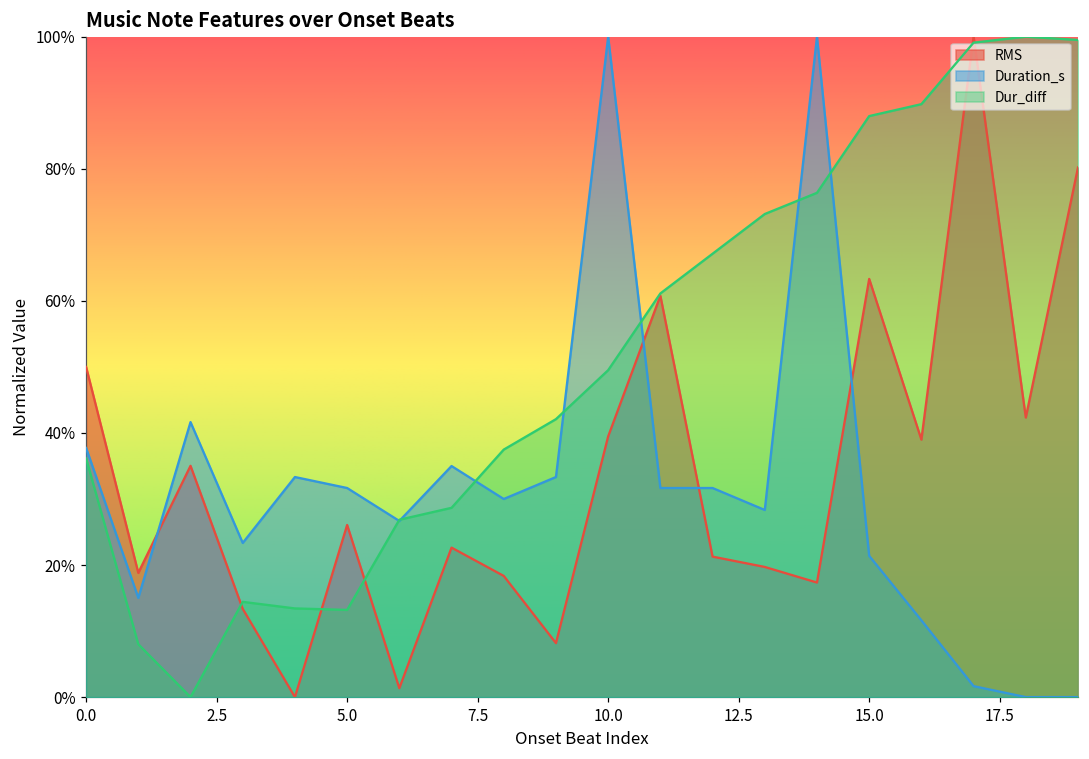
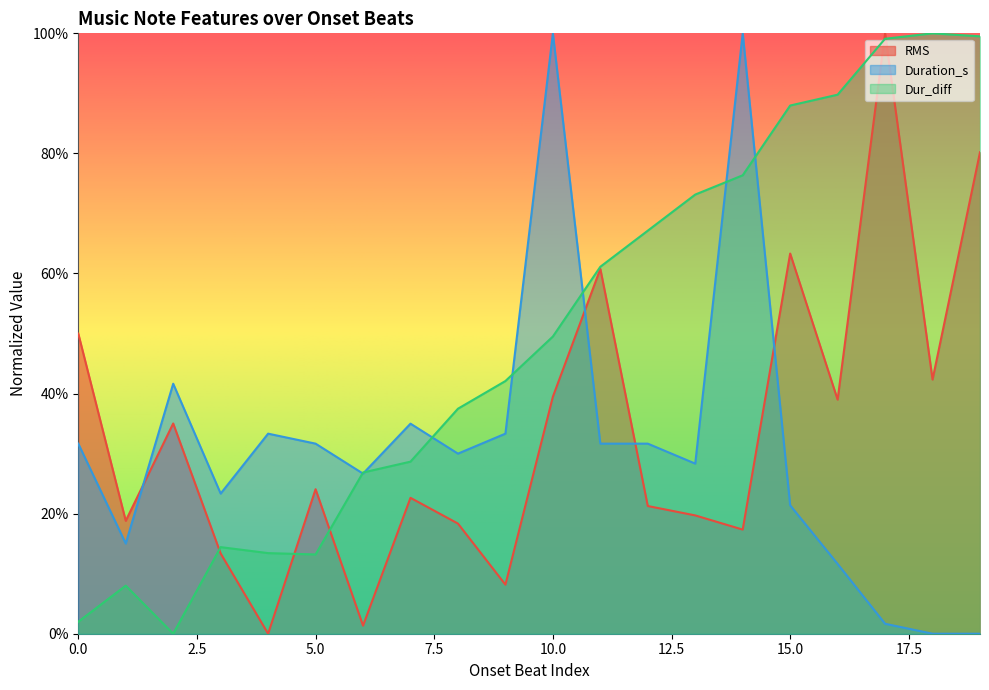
  {
    "RMS": {
      "0.0": "50%",
-     "5.0": "26%",
+     "5.0": "24%",
      "10.0": "39%",
      "15.0": "63%"
    },
    "Duration_s": {
-     "0.0": "38%",
+     "0.0": "32%",
      "5.0": "32%",
      "10.0": "100%",
      "15.0": "21%"
    },
    "Dur_diff": {
-     "0.0": "36%",
+     "0.0": "2%",
      "5.0": "13%",
      "10.0": "50%",
      "15.0": "88%"
    }
  }
